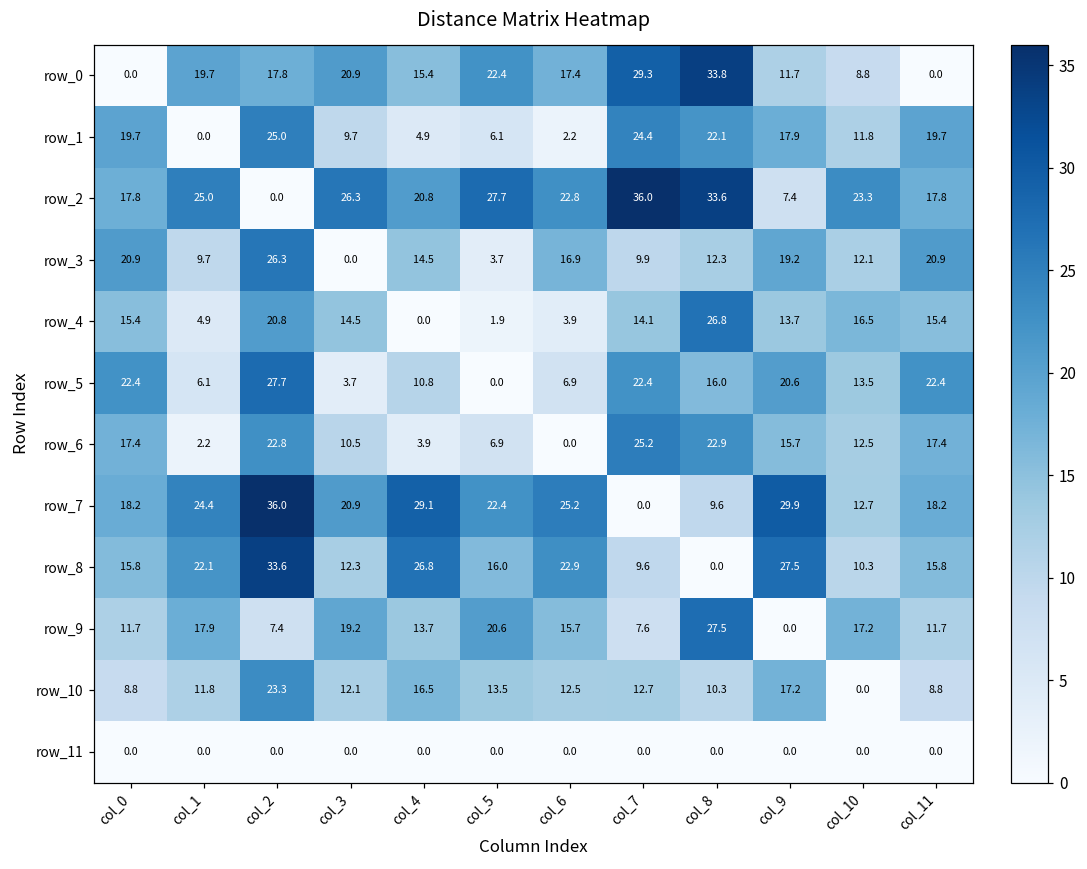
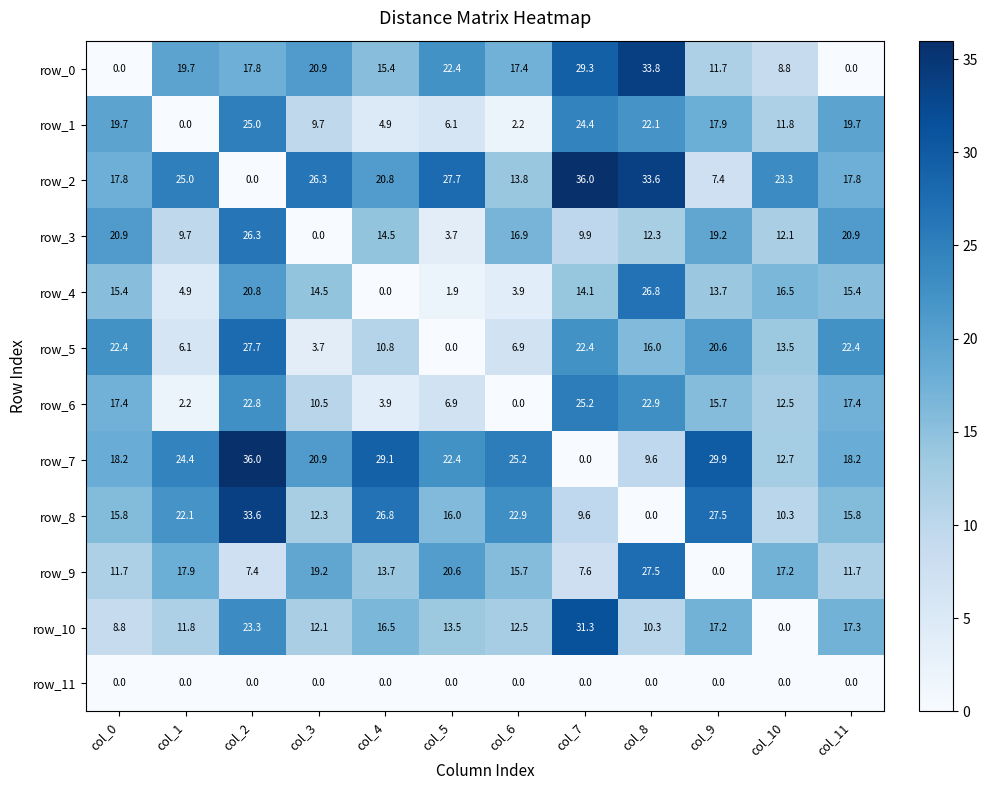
  {
    "row_0": {
      "col_0": 0.0,
      "col_1": 19.7,
      "col_2": 17.8,
      "col_3": 20.9,
      "col_4": 15.4,
      "col_5": 22.4,
      "col_6": 17.4,
      "col_7": 29.3,
      "col_8": 33.8,
      "col_9": 11.7,
      "col_10": 8.8,
      "col_11": 0.0
    },
    "row_1": {
      "col_0": 19.7,
      "col_1": 0.0,
      "col_2": 25.0,
      "col_3": 9.7,
      "col_4": 4.9,
      "col_5": 6.1,
      "col_6": 2.2,
      "col_7": 24.4,
      "col_8": 22.1,
      "col_9": 17.9,
      "col_10": 11.8,
      "col_11": 19.7
    },
    "row_2": {
      "col_0": 17.8,
      "col_1": 25.0,
      "col_2": 0.0,
      "col_3": 26.3,
      "col_4": 20.8,
      "col_5": 27.7,
-     "col_6": 22.8,
+     "col_6": 13.8,
      "col_7": 36.0,
      "col_8": 33.6,
      "col_9": 7.4,
      "col_10": 23.3,
      "col_11": 17.8
    },
    "row_3": {
      "col_0": 20.9,
      "col_1": 9.7,
      "col_2": 26.3,
      "col_3": 0.0,
      "col_4": 14.5,
      "col_5": 3.7,
      "col_6": 16.9,
      "col_7": 9.9,
      "col_8": 12.3,
      "col_9": 19.2,
      "col_10": 12.1,
      "col_11": 20.9
    },
    "row_4": {
      "col_0": 15.4,
      "col_1": 4.9,
      "col_2": 20.8,
      "col_3": 14.5,
      "col_4": 0.0,
      "col_5": 1.9,
      "col_6": 3.9,
      "col_7": 14.1,
      "col_8": 26.8,
      "col_9": 13.7,
      "col_10": 16.5,
      "col_11": 15.4
    },
    "row_5": {
      "col_0": 22.4,
      "col_1": 6.1,
      "col_2": 27.7,
      "col_3": 3.7,
      "col_4": 10.8,
      "col_5": 0.0,
      "col_6": 6.9,
      "col_7": 22.4,
      "col_8": 16.0,
      "col_9": 20.6,
      "col_10": 13.5,
      "col_11": 22.4
    },
    "row_6": {
      "col_0": 17.4,
      "col_1": 2.2,
      "col_2": 22.8,
      "col_3": 10.5,
      "col_4": 3.9,
      "col_5": 6.9,
      "col_6": 0.0,
      "col_7": 25.2,
      "col_8": 22.9,
      "col_9": 15.7,
      "col_10": 12.5,
      "col_11": 17.4
    },
    "row_7": {
      "col_0": 18.2,
      "col_1": 24.4,
      "col_2": 36.0,
      "col_3": 20.9,
      "col_4": 29.1,
      "col_5": 22.4,
      "col_6": 25.2,
      "col_7": 0.0,
      "col_8": 9.6,
      "col_9": 29.9,
      "col_10": 12.7,
      "col_11": 18.2
    },
    "row_8": {
      "col_0": 15.8,
      "col_1": 22.1,
      "col_2": 33.6,
      "col_3": 12.3,
      "col_4": 26.8,
      "col_5": 16.0,
      "col_6": 22.9,
      "col_7": 9.6,
      "col_8": 0.0,
      "col_9": 27.5,
      "col_10": 10.3,
      "col_11": 15.8
    },
    "row_9": {
      "col_0": 11.7,
      "col_1": 17.9,
      "col_2": 7.4,
      "col_3": 19.2,
      "col_4": 13.7,
      "col_5": 20.6,
      "col_6": 15.7,
      "col_7": 7.6,
      "col_8": 27.5,
      "col_9": 0.0,
      "col_10": 17.2,
      "col_11": 11.7
    },
    "row_10": {
      "col_0": 8.8,
      "col_1": 11.8,
      "col_2": 23.3,
      "col_3": 12.1,
      "col_4": 16.5,
      "col_5": 13.5,
      "col_6": 12.5,
-     "col_7": 12.7,
+     "col_7": 31.3,
      "col_8": 10.3,
      "col_9": 17.2,
      "col_10": 0.0,
-     "col_11": 8.8
+     "col_11": 17.3
    },
    "row_11": {
      "col_0": 0.0,
      "col_1": 0.0,
      "col_2": 0.0,
      "col_3": 0.0,
      "col_4": 0.0,
      "col_5": 0.0,
      "col_6": 0.0,
      "col_7": 0.0,
      "col_8": 0.0,
      "col_9": 0.0,
      "col_10": 0.0,
      "col_11": 0.0
    }
  }
